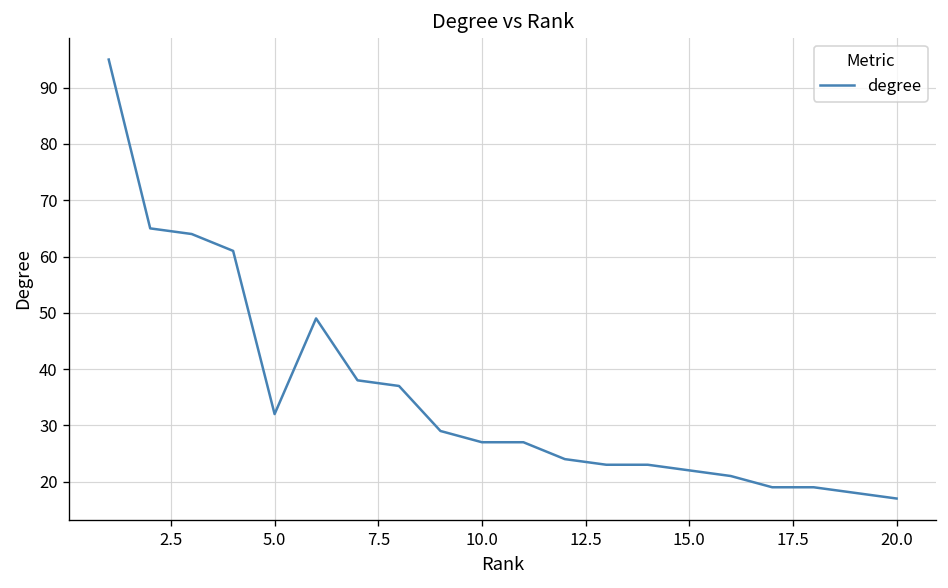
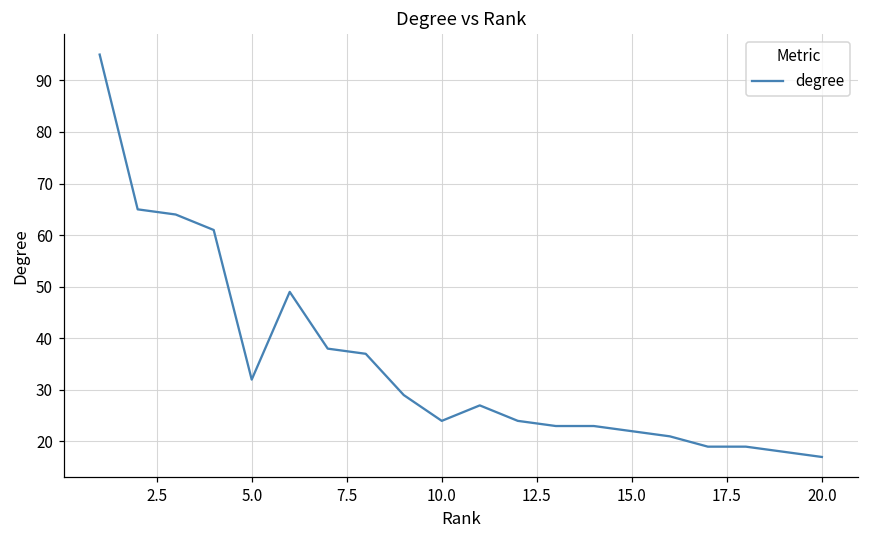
  {
    "5.0": 32,
-   "10.0": 27,
+   "10.0": 24,
    "15.0": 22,
    "20.0": 17
  }
